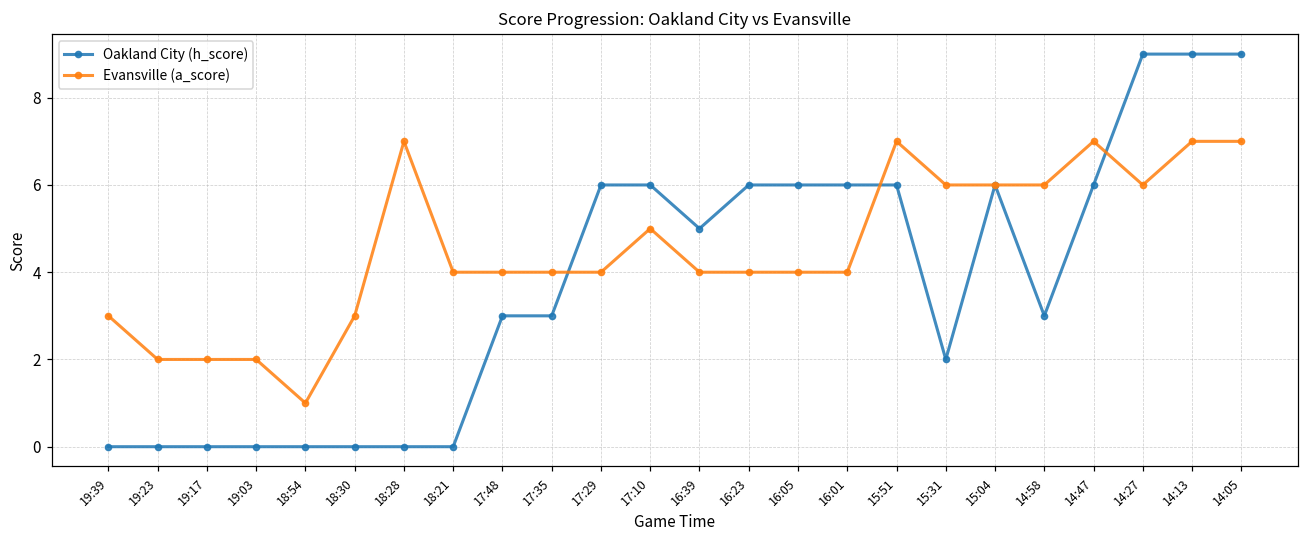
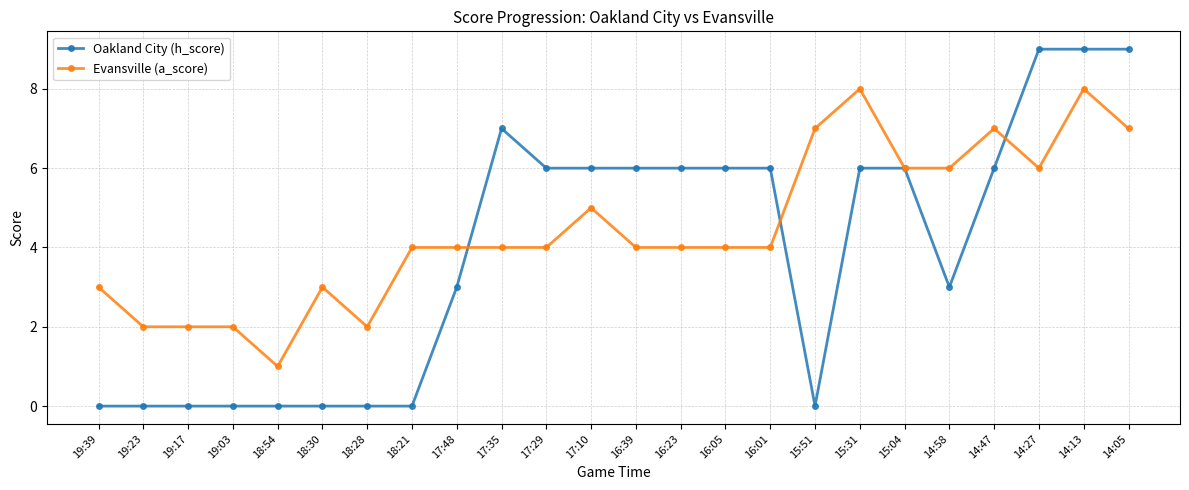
  {
    "Oakland City (h_score)": {
      "19:39": 0,
      "19:23": 0,
      "19:17": 0,
      "19:03": 0,
      "18:54": 0,
      "18:30": 0,
      "18:28": 0,
      "18:21": 0,
      "17:48": 3,
-     "17:35": 3,
+     "17:35": 7,
      "17:29": 6,
      "17:10": 6,
-     "16:39": 5,
+     "16:39": 6,
      "16:23": 6,
      "16:05": 6,
      "16:01": 6,
-     "15:51": 6,
-     "15:31": 2,
+     "15:51": 0,
+     "15:31": 6,
      "14:58": 3,
      "14:47": 6,
      "14:27": 9,
      "14:13": 9,
      "14:05": 9
    },
    "Evansville (a_score)": {
      "19:39": 3,
      "19:23": 2,
      "19:17": 2,
      "19:03": 2,
      "18:54": 1,
      "18:30": 3,
-     "18:28": 7,
+     "18:28": 2,
      "18:21": 4,
      "17:48": 4,
      "17:35": 4,
      "17:29": 4,
      "17:10": 5,
      "16:39": 4,
      "16:23": 4,
      "16:05": 4,
      "16:01": 4,
      "15:51": 7,
-     "15:31": 6,
+     "15:31": 8,
      "14:58": 6,
      "14:47": 7,
      "14:27": 6,
-     "14:13": 7,
+     "14:13": 8,
      "14:05": 7
    }
  }
